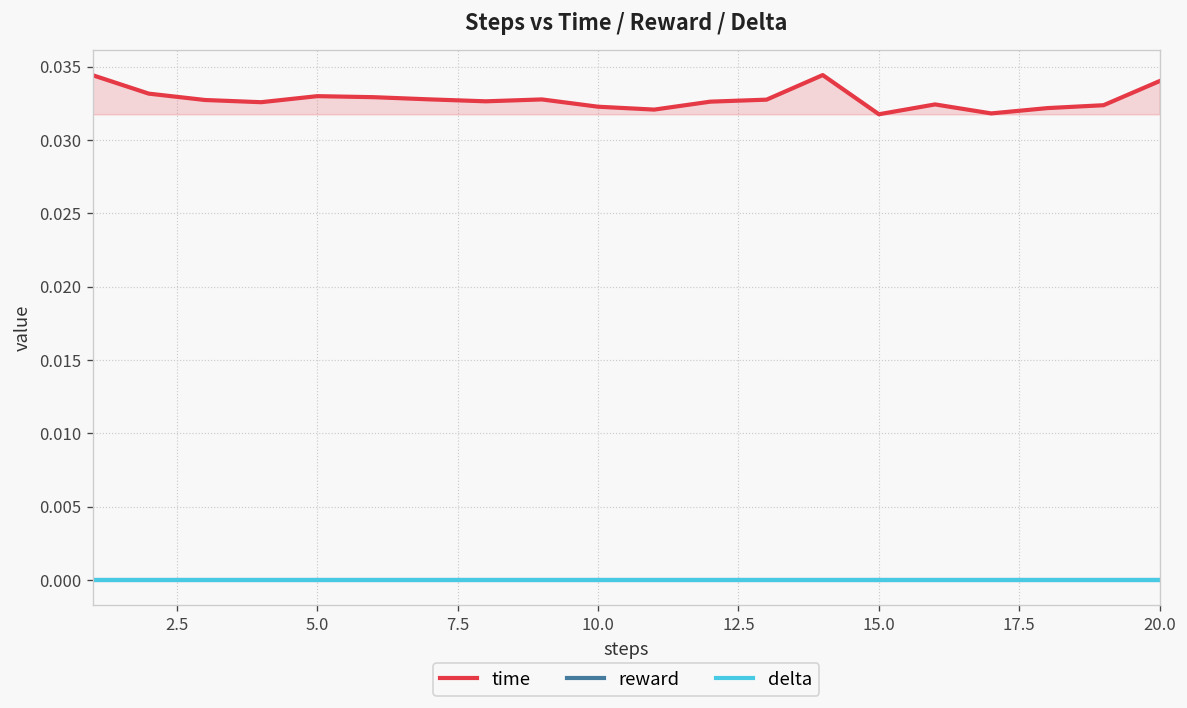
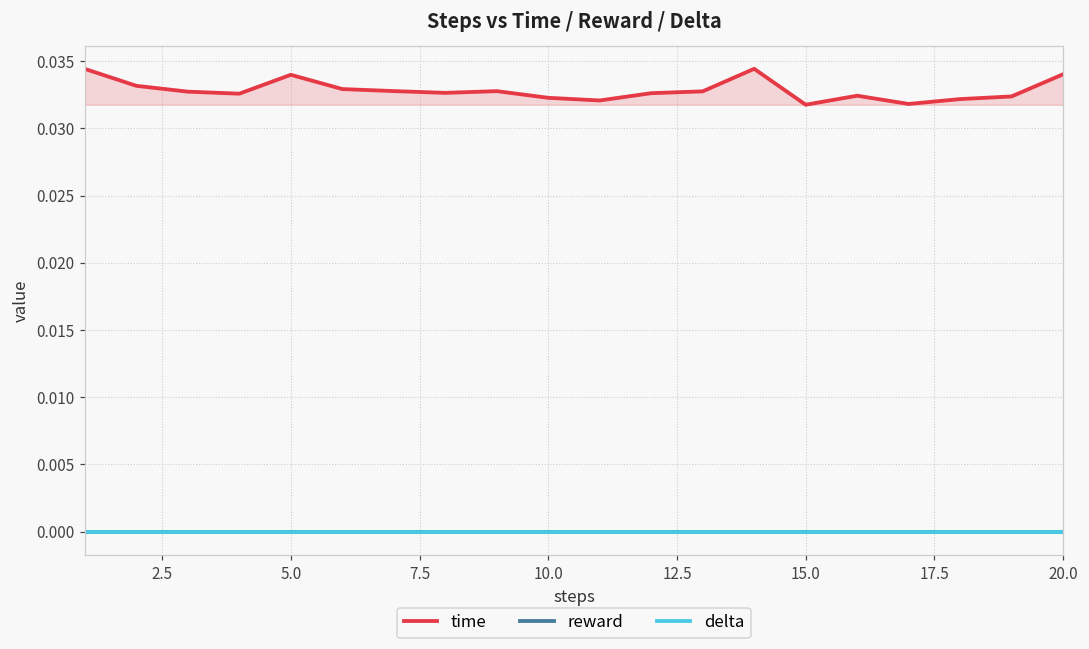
  {
    "time": {
-     "5.0": 0.0330,
+     "5.0": 0.0340,
      "10.0": 0.0323,
      "15.0": 0.0318,
      "20.0": 0.0340
    },
    "delta": {
      "5.0": 0.0000,
      "10.0": 0.0000,
      "15.0": 0.0000,
      "20.0": 0.0000
    }
  }
